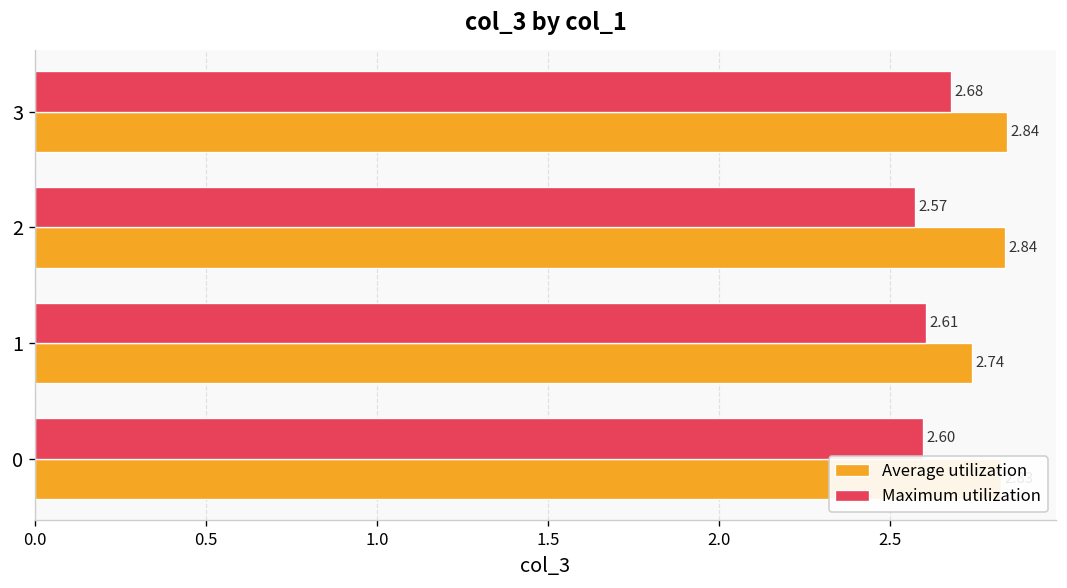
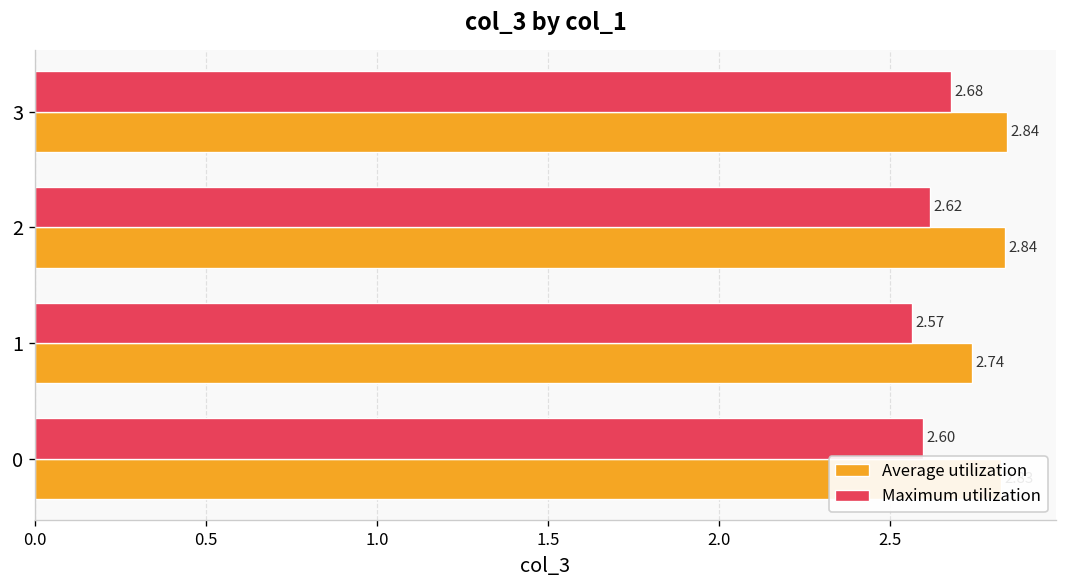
  {
    "Average utilization": {
      "3": 2.84,
      "2": 2.84,
      "1": 2.74
    },
    "Maximum utilization": {
      "3": 2.68,
-     "2": 2.57,
-     "1": 2.61,
+     "2": 2.62,
+     "1": 2.57,
      "0": 2.60
    }
  }
